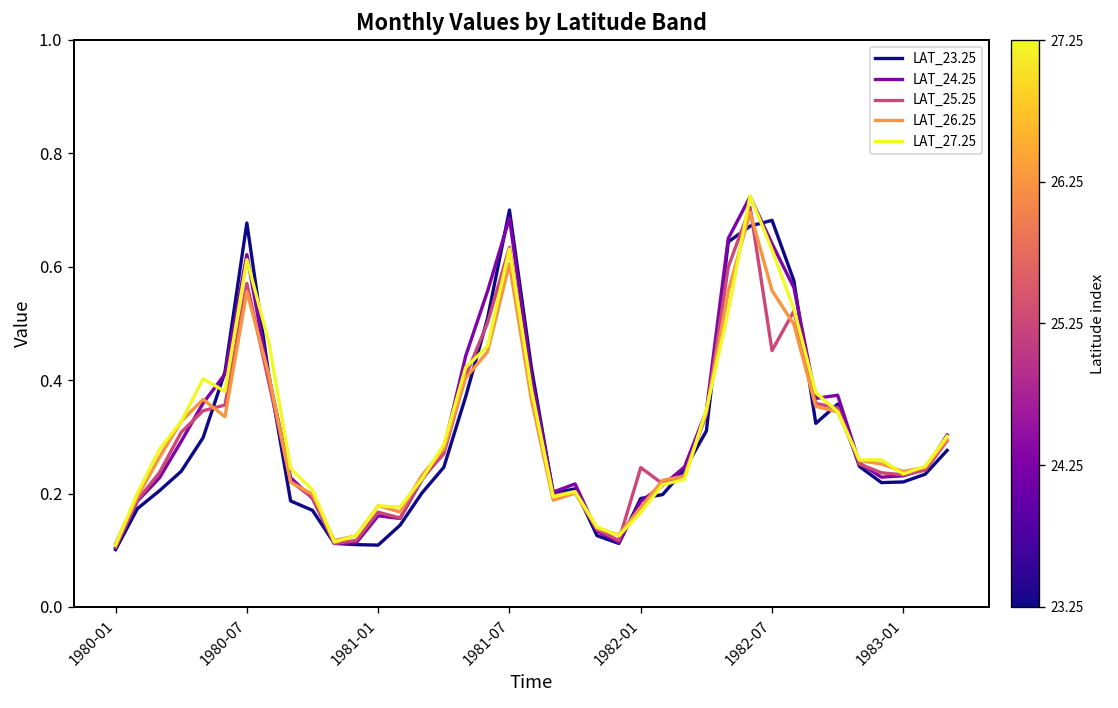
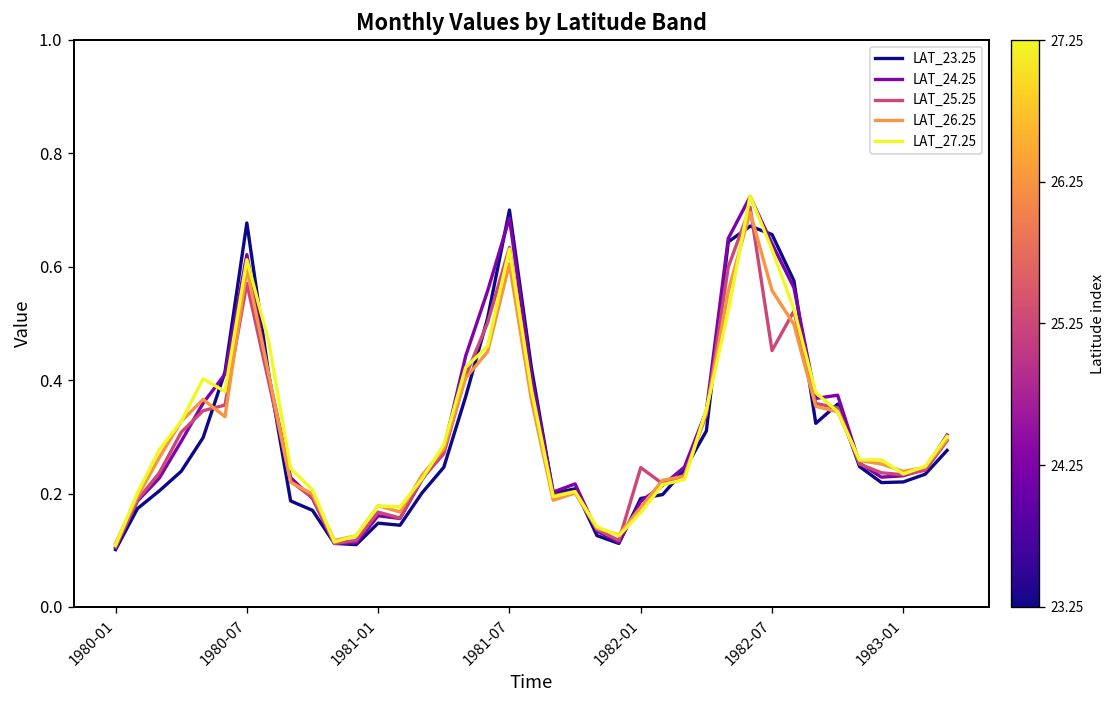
  {
    "LAT_23.25": {
      "1980-07": 0.68,
-     "1981-01": 0.11,
+     "1981-01": 0.15,
      "1981-07": 0.70,
-     "1982-07": 0.68,
+     "1982-07": 0.66,
      "1983-01": 0.22
    },
    "LAT_24.25": {
      "1980-07": 0.62,
      "1981-01": 0.16,
      "1981-07": 0.69,
      "1982-07": 0.64
    },
    "LAT_25.25": {
      "1980-07": 0.57,
      "1981-01": 0.17,
      "1982-01": 0.25,
      "1982-07": 0.45
    },
    "LAT_26.25": {
-     "1980-07": 0.56,
+     "1980-07": 0.60,
      "1981-07": 0.61,
      "1982-01": 0.18,
      "1982-07": 0.56
    },
    "LAT_27.25": {
      "1980-07": 0.61,
      "1982-01": 0.17,
      "1982-07": 0.63
    }
  }
